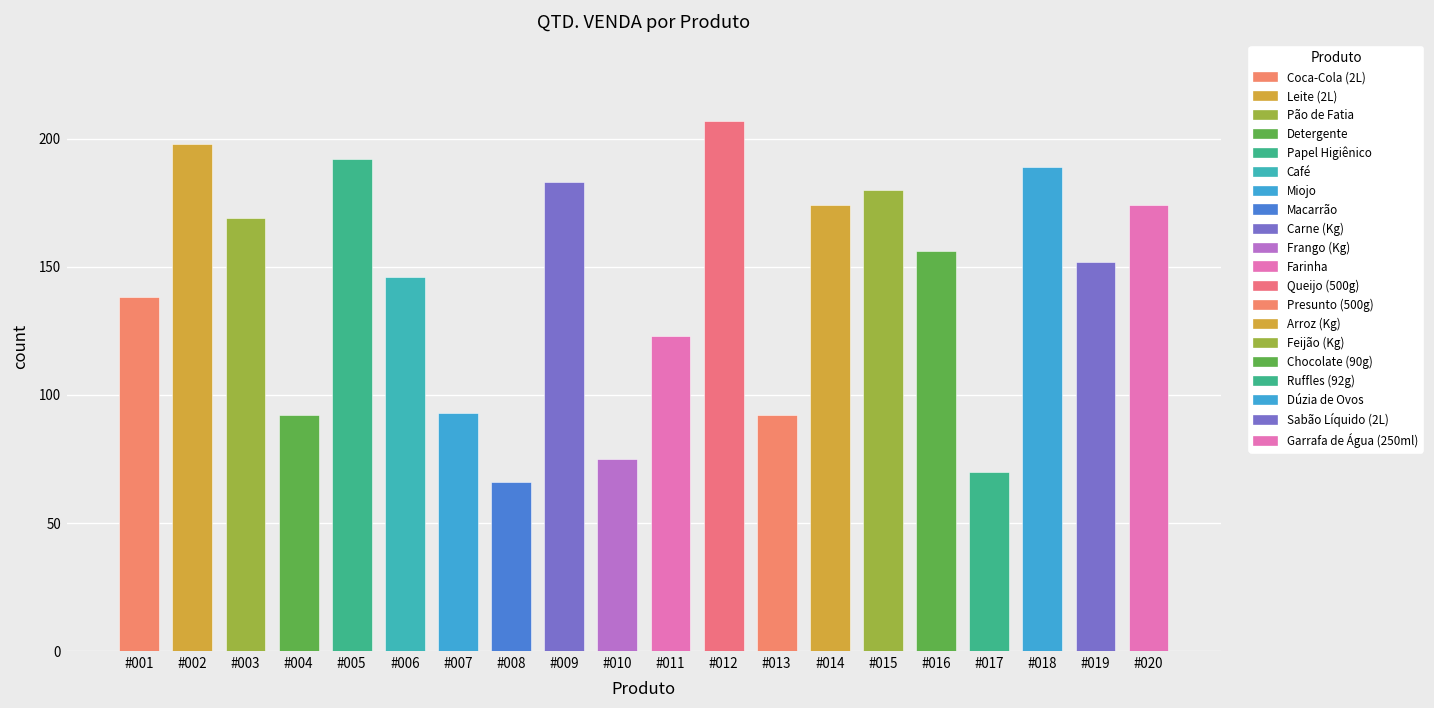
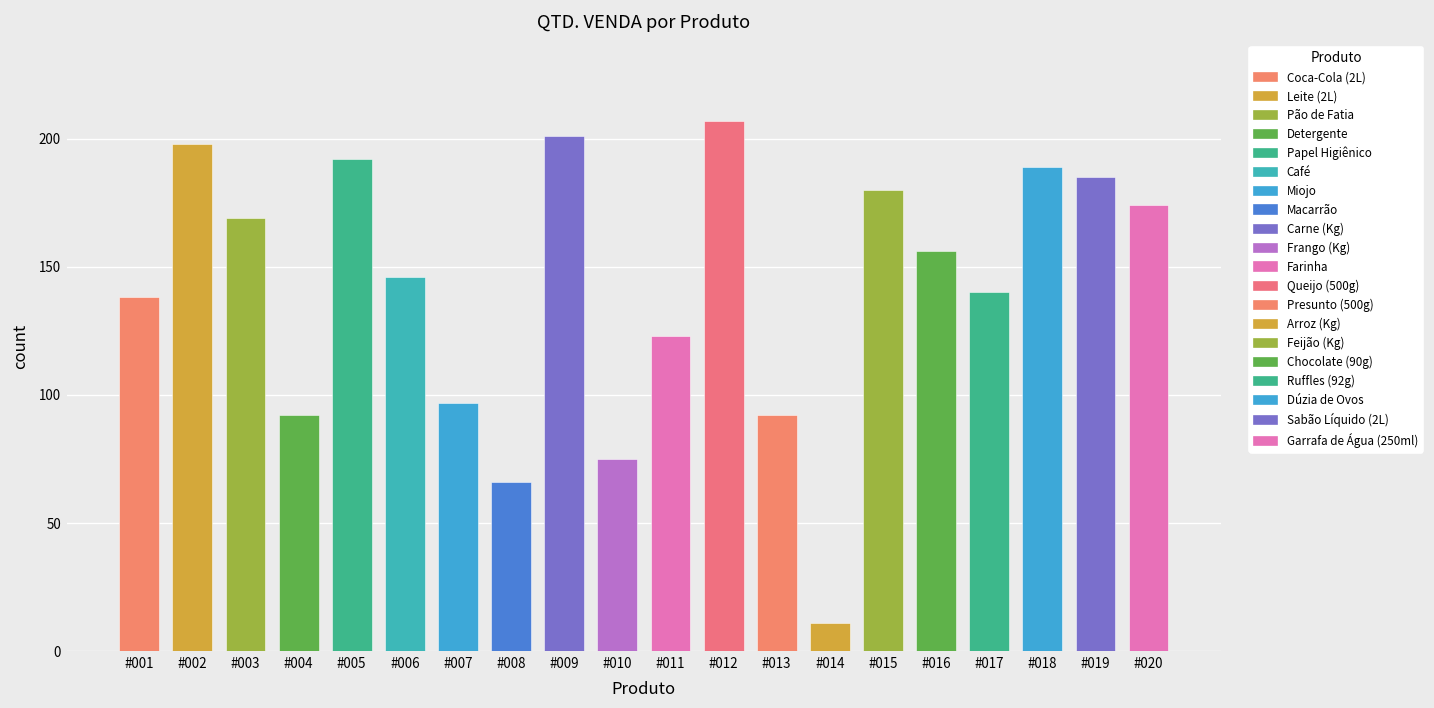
  {
    "#001": 138,
    "#002": 198,
    "#003": 169,
    "#004": 92,
    "#005": 192,
    "#006": 146,
-   "#007": 93,
+   "#007": 97,
    "#008": 66,
-   "#009": 183,
+   "#009": 201,
    "#010": 75,
    "#011": 123,
    "#012": 207,
    "#013": 92,
-   "#014": 174,
+   "#014": 11,
    "#015": 180,
    "#016": 156,
-   "#017": 70,
+   "#017": 140,
    "#018": 189,
-   "#019": 152,
+   "#019": 185,
    "#020": 174
  }
